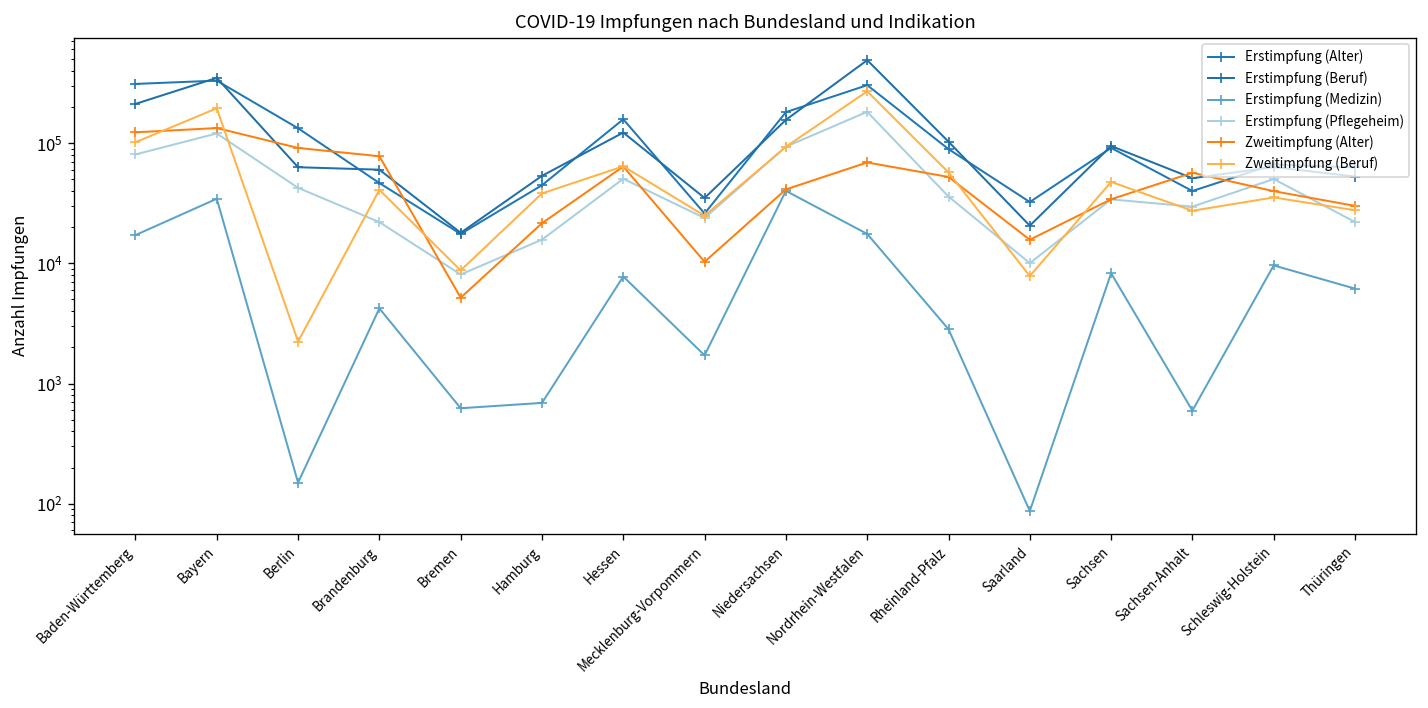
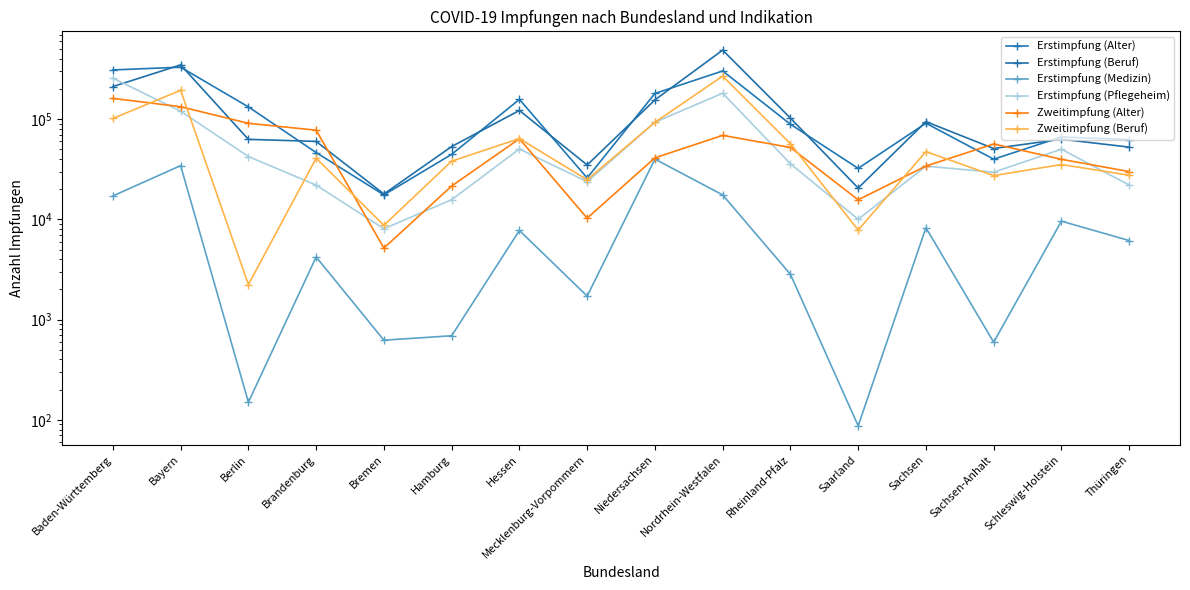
  {
    "Erstimpfung (Medizin)": {
      "Baden-Württemberg": 17000,
      "Bayern": 34000,
      "Berlin": 150,
      "Brandenburg": 4200,
      "Bremen": 600,
      "Hamburg": 700,
      "Hessen": 8000,
      "Mecklenburg-Vorpommern": 1700,
      "Nordrhein-Westfalen": 18000,
      "Rheinland-Pfalz": 2800,
      "Saarland": 90,
      "Sachsen": 8000,
      "Sachsen-Anhalt": 600,
      "Schleswig-Holstein": 10000,
      "Thüringen": 6000
    },
    "Erstimpfung (Pflegeheim)": {
-     "Baden-Württemberg": 80000,
+     "Baden-Württemberg": 260000,
      "Bayern": 120000,
      "Berlin": 42000,
      "Brandenburg": 22000,
      "Bremen": 8000,
      "Hamburg": 16000,
      "Hessen": 50000,
      "Nordrhein-Westfalen": 180000,
      "Rheinland-Pfalz": 36000,
      "Saarland": 10000,
      "Sachsen-Anhalt": 30000,
      "Schleswig-Holstein": 50000,
      "Thüringen": 22000
    },
    "Zweitimpfung (Alter)": {
-     "Baden-Württemberg": 120000,
+     "Baden-Württemberg": 160000,
      "Bayern": 130000,
      "Berlin": 90000,
      "Brandenburg": 80000,
      "Bremen": 5000,
      "Hamburg": 22000,
      "Mecklenburg-Vorpommern": 10000,
      "Nordrhein-Westfalen": 70000,
      "Rheinland-Pfalz": 50000,
      "Saarland": 16000,
      "Sachsen-Anhalt": 60000,
      "Schleswig-Holstein": 40000,
      "Thüringen": 30000
    },
    "Zweitimpfung (Beruf)": {
      "Baden-Württemberg": 100000,
      "Bayern": 190000,
      "Berlin": 2200,
      "Brandenburg": 41000,
      "Bremen": 9000,
      "Hamburg": 38000,
      "Nordrhein-Westfalen": 270000,
      "Rheinland-Pfalz": 60000,
      "Saarland": 8000,
      "Sachsen": 50000,
      "Sachsen-Anhalt": 27000,
      "Schleswig-Holstein": 35000,
      "Thüringen": 28000
    }
  }
